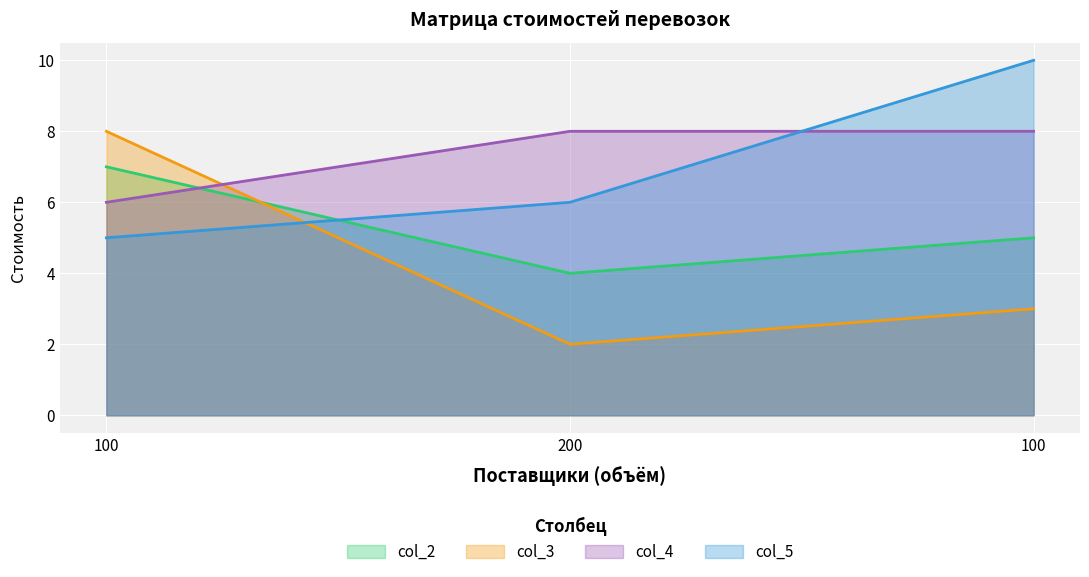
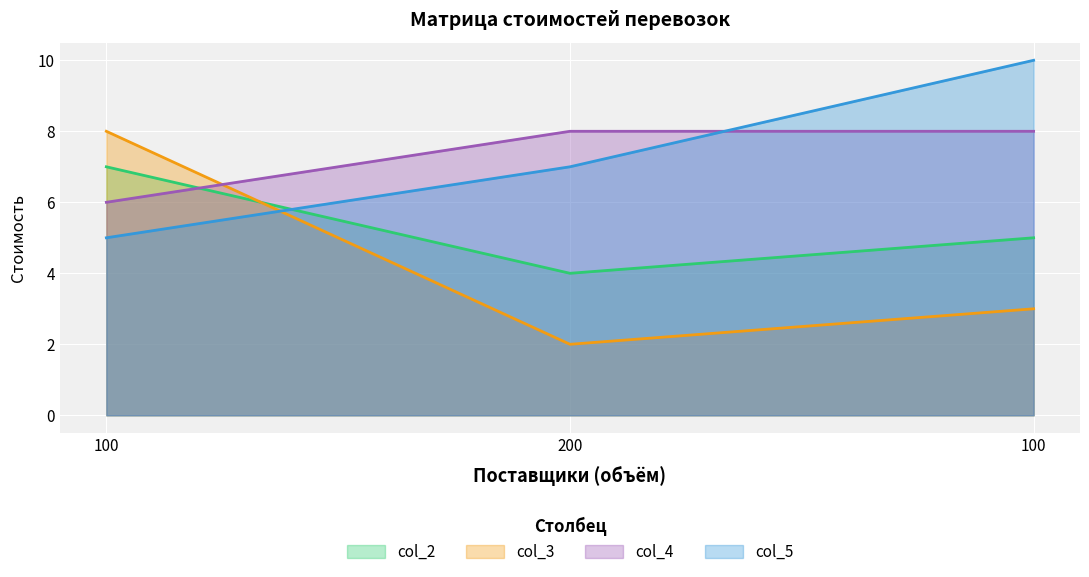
  {
    "col_2": {
      "200": 4
    },
    "col_3": {
      "200": 2
    },
    "col_4": {
      "200": 8
    },
    "col_5": {
-     "200": 6
+     "200": 7
    }
  }
